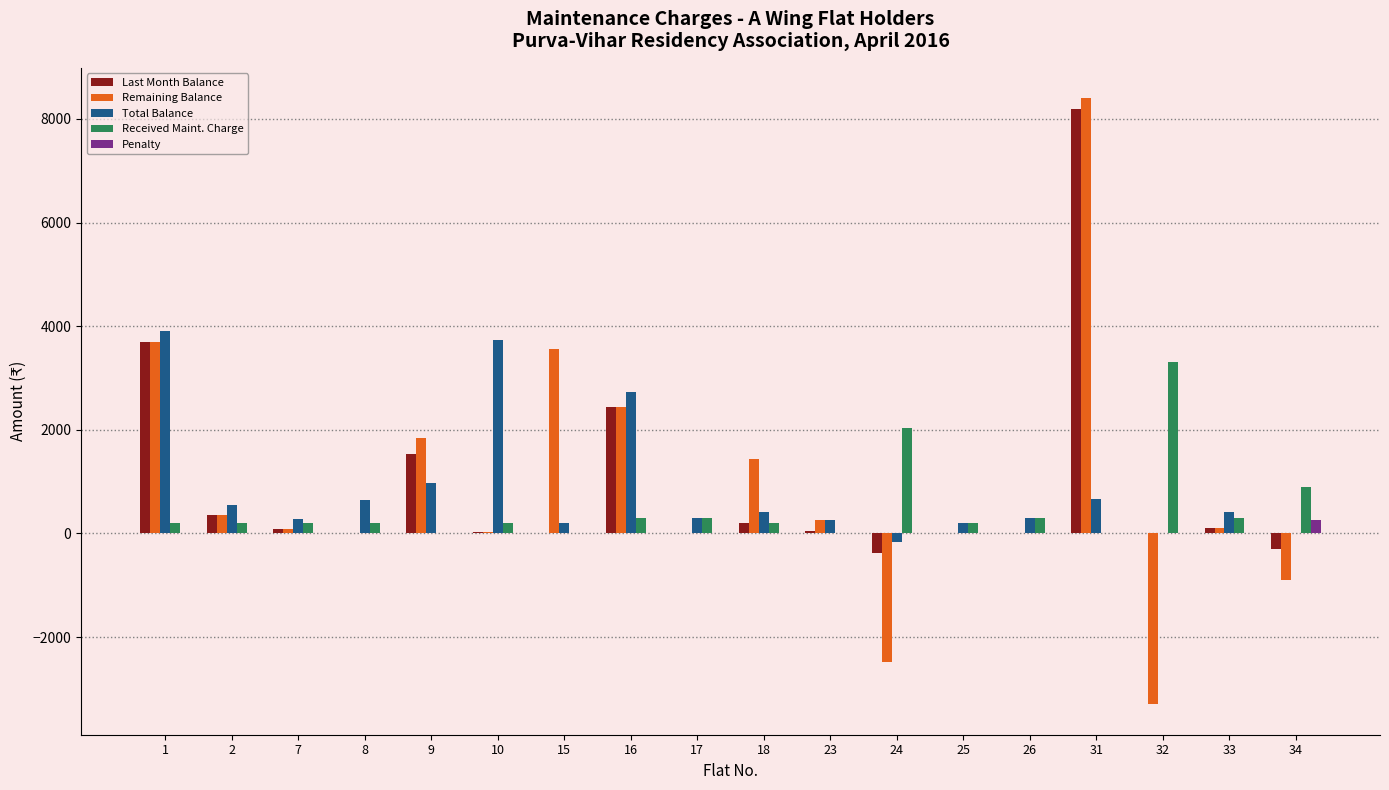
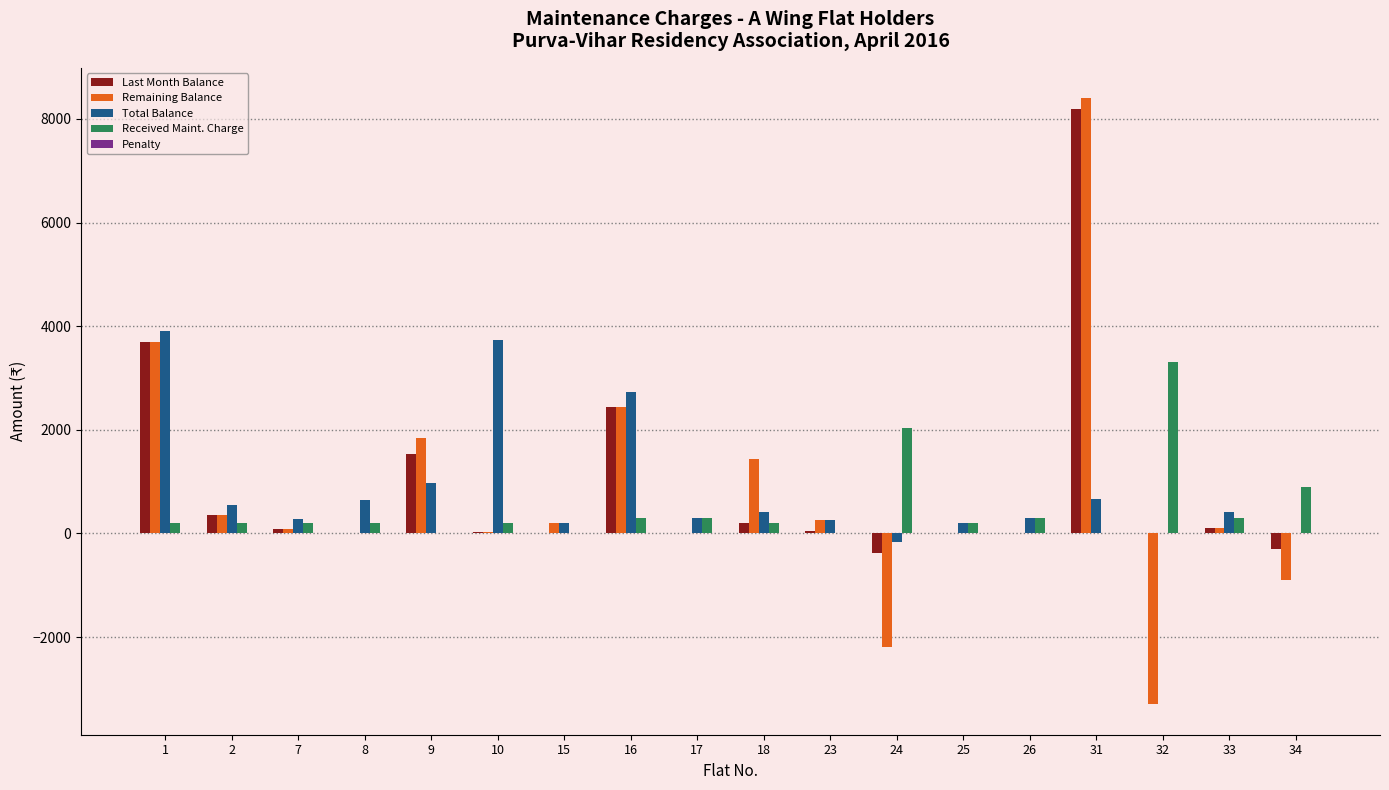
  {
    "Last Month Balance": {
      "1": 3700,
      "2": 400,
      "7": 100,
      "8": 0,
      "9": 1500,
      "15": 0,
      "16": 2400,
      "17": 0,
      "18": 200,
      "23": 100,
      "24": -400,
      "25": 0,
      "26": 0,
      "31": 8200,
      "32": 0,
      "33": 100,
      "34": -300
    },
    "Remaining Balance": {
      "1": 3700,
      "2": 400,
      "7": 100,
      "8": 0,
      "9": 1800,
-     "15": 3600,
+     "15": 200,
      "16": 2400,
      "17": 0,
      "18": 1400,
      "23": 300,
-     "24": -2500,
+     "24": -2200,
      "25": 0,
      "26": 0,
      "31": 8400,
      "32": -3300,
      "33": 100,
      "34": -900
    },
    "Total Balance": {
      "1": 3900,
      "2": 600,
      "7": 300,
      "8": 600,
      "9": 1000,
      "10": 3700,
      "15": 200,
      "16": 2700,
      "17": 300,
      "18": 400,
      "23": 300,
      "24": -200,
      "25": 200,
      "26": 300,
      "31": 700,
      "32": 0,
      "33": 400,
      "34": 0
    },
    "Received Maint. Charge": {
      "1": 200,
      "2": 200,
      "7": 200,
      "8": 200,
      "9": 0,
      "10": 200,
      "15": 0,
      "16": 300,
      "17": 300,
      "18": 200,
      "23": 0,
      "24": 2000,
      "25": 200,
      "26": 300,
      "31": 0,
      "32": 3300,
      "33": 300,
      "34": 900
    },
    "Penalty": {
      "1": 0,
      "2": 0,
      "7": 0,
      "8": 0,
      "10": 0,
      "16": 0,
      "17": 0,
      "18": 0,
      "24": 0,
      "25": 0,
      "26": 0,
      "32": 0,
      "33": 0,
-     "34": 300
+     "34": 0
    }
  }
